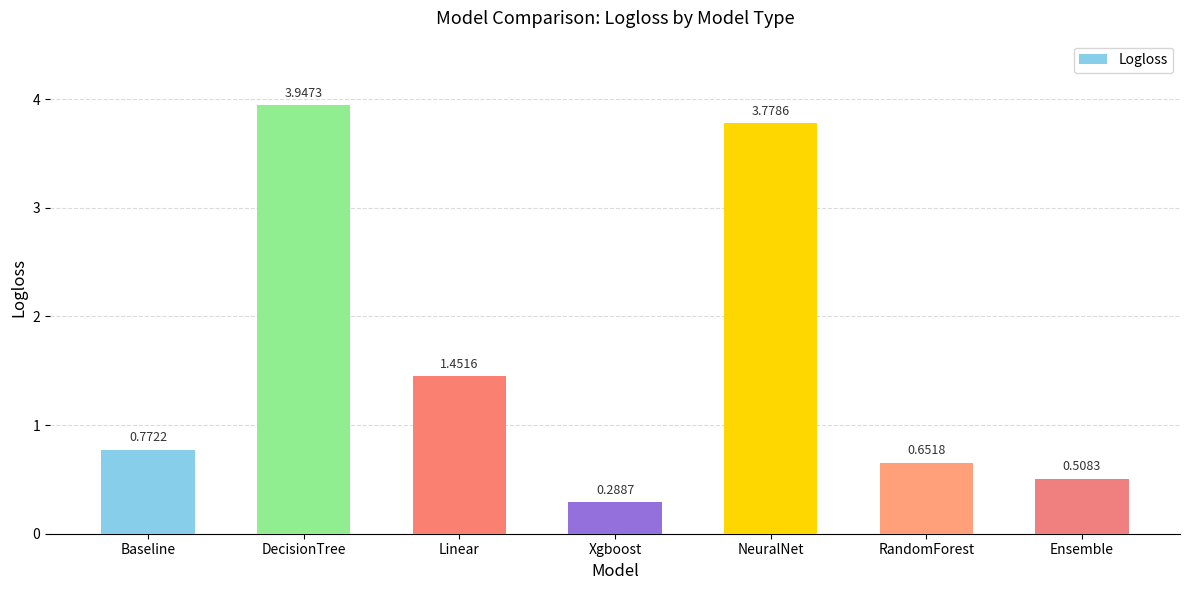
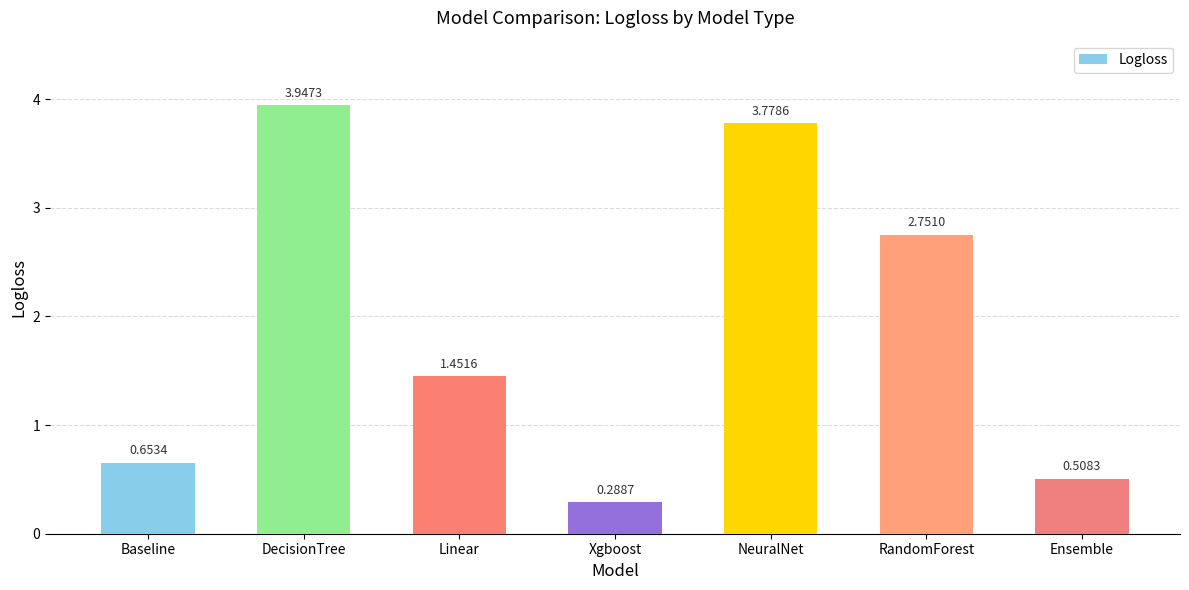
  {
-   "Baseline": 0.7722,
+   "Baseline": 0.6534,
    "DecisionTree": 3.9473,
    "Linear": 1.4516,
    "Xgboost": 0.2887,
    "NeuralNet": 3.7786,
-   "RandomForest": 0.6518,
+   "RandomForest": 2.7510,
    "Ensemble": 0.5083
  }
